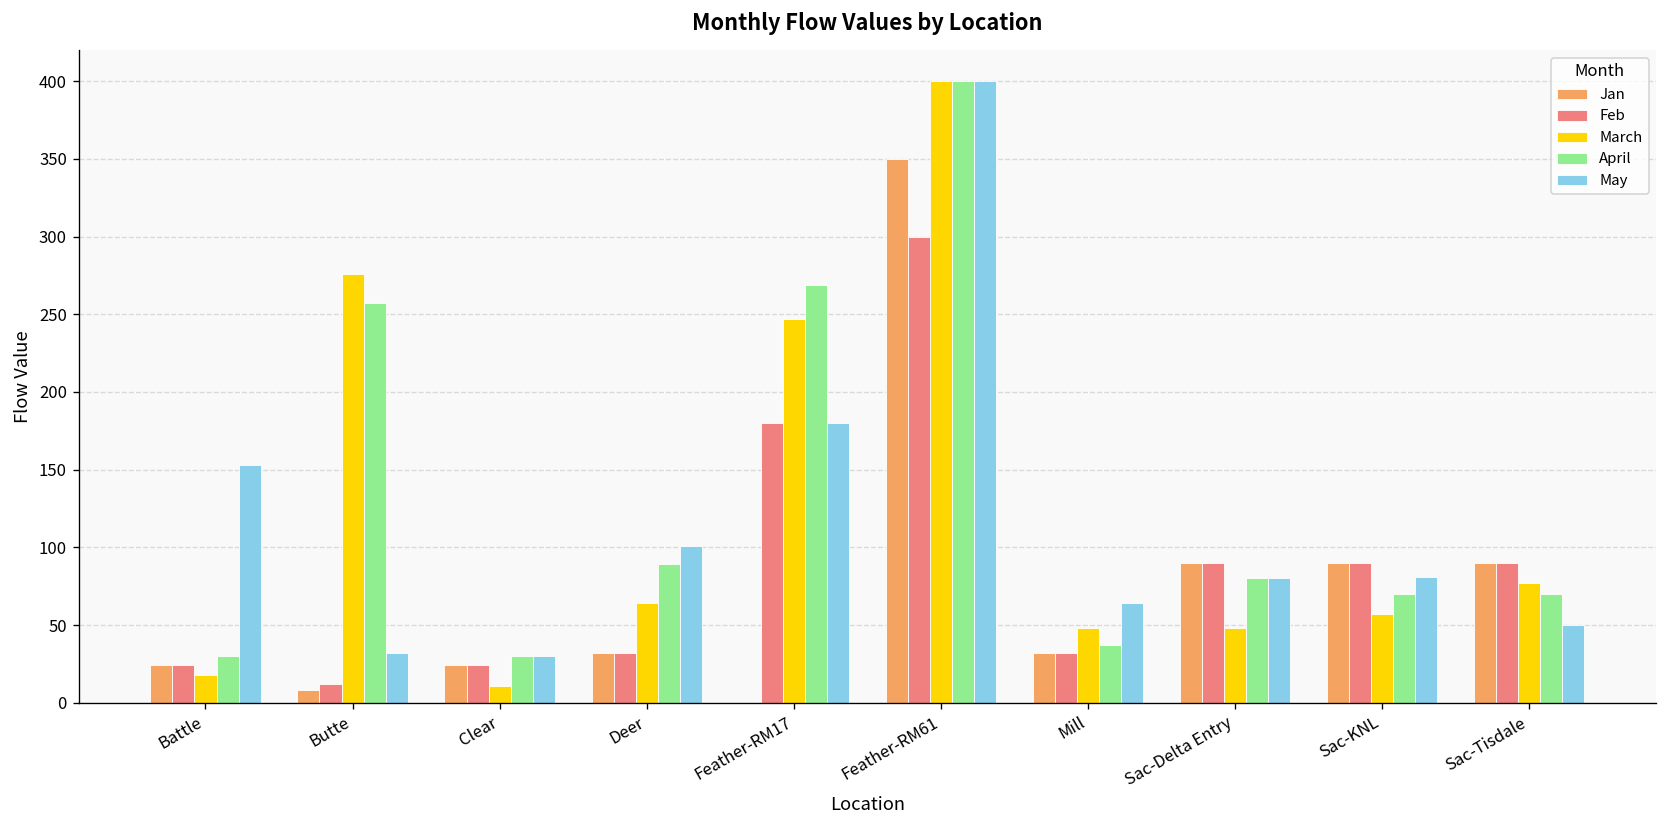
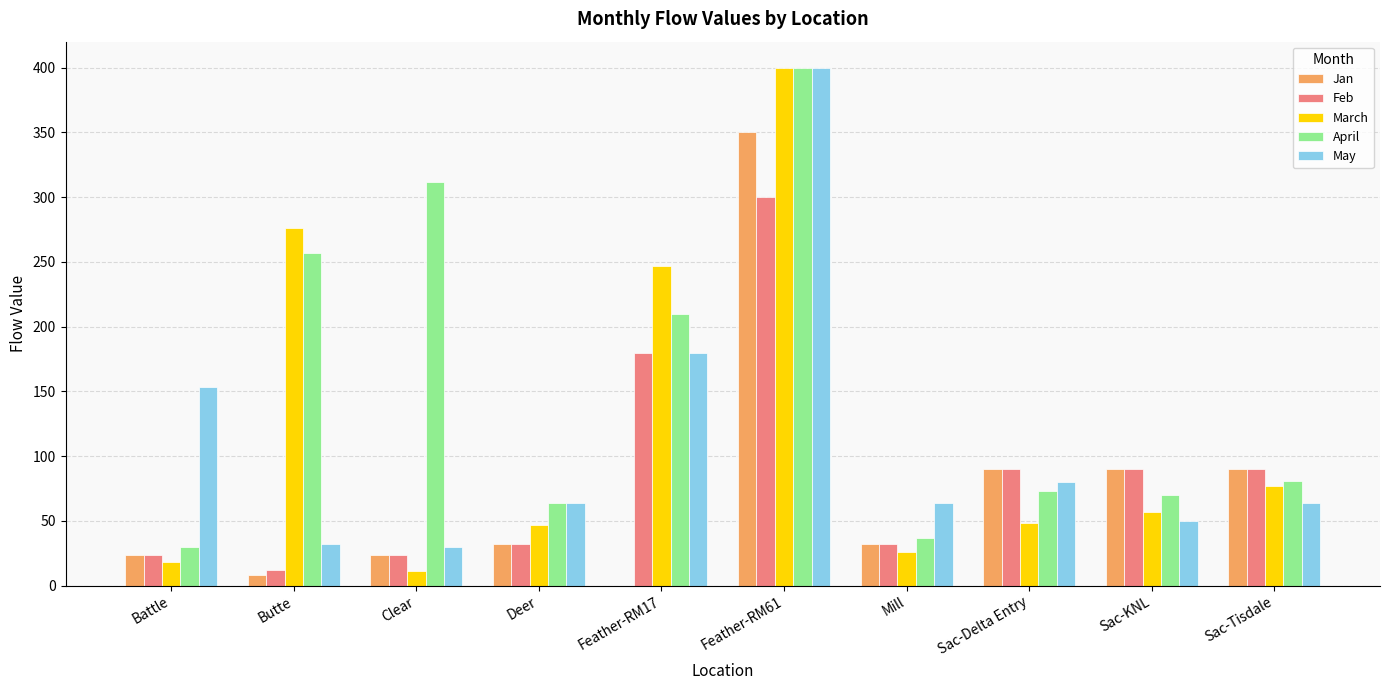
  {
    "March": {
      "Battle": 18,
      "Butte": 276,
      "Clear": 11,
-     "Deer": 64,
+     "Deer": 47,
      "Feather-RM17": 247,
      "Feather-RM61": 400,
-     "Mill": 48,
+     "Mill": 26,
      "Sac-Delta Entry": 48,
      "Sac-KNL": 57,
      "Sac-Tisdale": 77
    },
    "April": {
      "Battle": 30,
      "Butte": 257,
-     "Clear": 30,
-     "Deer": 89,
-     "Feather-RM17": 269,
+     "Clear": 312,
+     "Deer": 64,
+     "Feather-RM17": 210,
      "Feather-RM61": 400,
      "Mill": 37,
-     "Sac-Delta Entry": 80,
+     "Sac-Delta Entry": 73,
      "Sac-KNL": 70,
-     "Sac-Tisdale": 70
+     "Sac-Tisdale": 81
    },
    "May": {
      "Battle": 153,
      "Butte": 32,
      "Clear": 30,
-     "Deer": 101,
+     "Deer": 64,
      "Feather-RM17": 180,
      "Feather-RM61": 400,
      "Mill": 64,
      "Sac-Delta Entry": 80,
-     "Sac-KNL": 81,
-     "Sac-Tisdale": 50
+     "Sac-KNL": 50,
+     "Sac-Tisdale": 64
    }
  }
